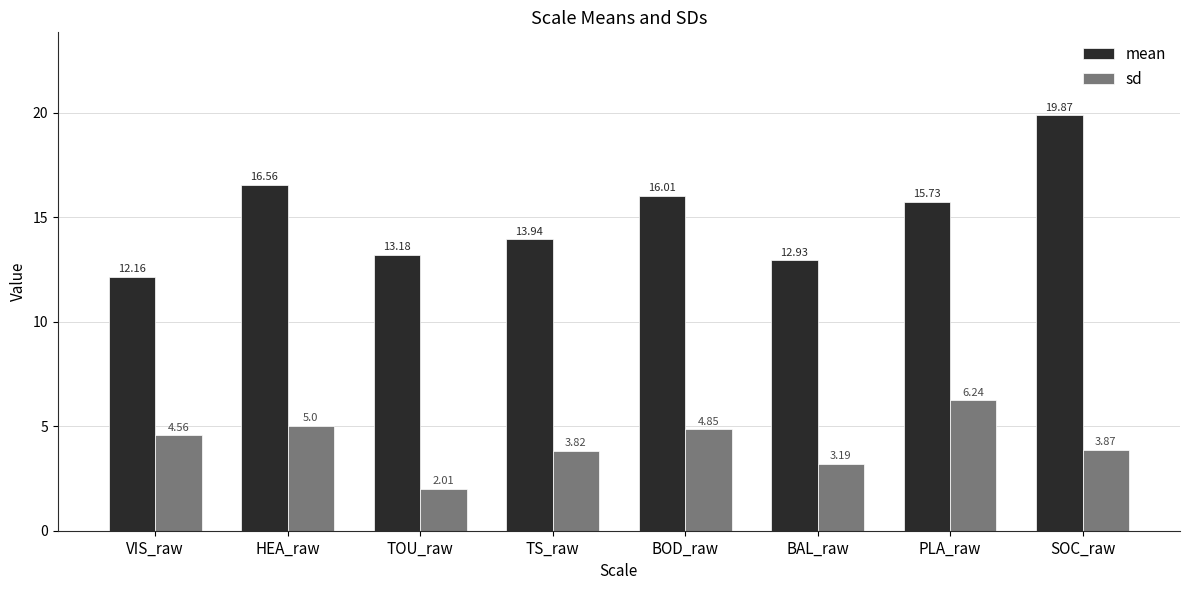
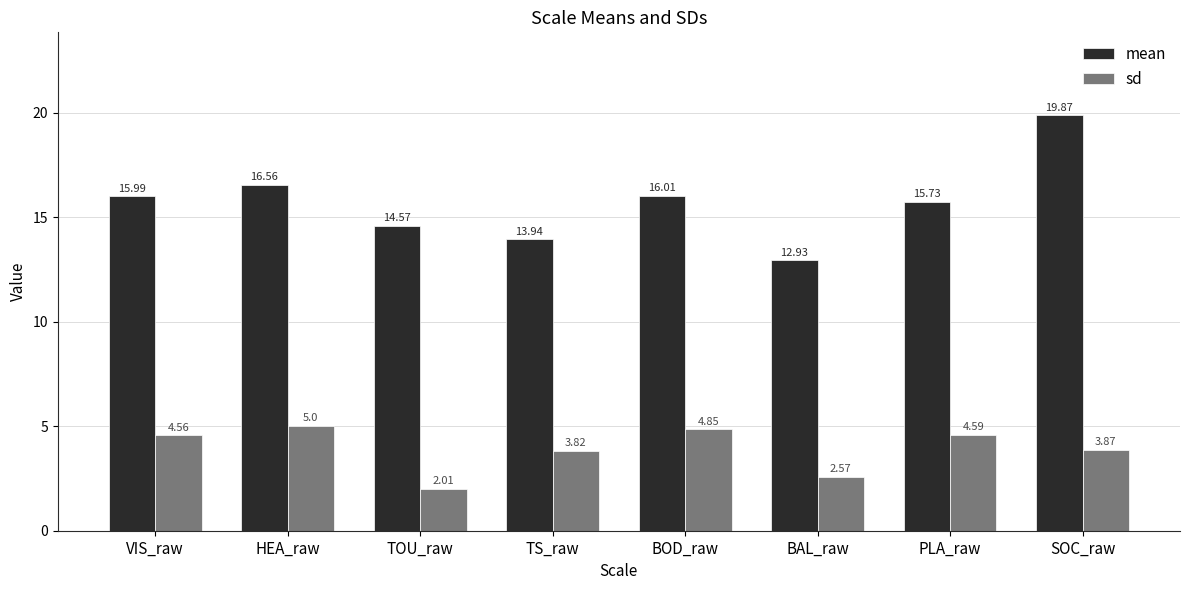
  {
    "mean": {
-     "VIS_raw": 12.16,
+     "VIS_raw": 15.99,
      "HEA_raw": 16.56,
-     "TOU_raw": 13.18,
+     "TOU_raw": 14.57,
      "TS_raw": 13.94,
      "BOD_raw": 16.01,
      "BAL_raw": 12.93,
      "PLA_raw": 15.73,
      "SOC_raw": 19.87
    },
    "sd": {
      "VIS_raw": 4.56,
      "HEA_raw": 5.0,
      "TOU_raw": 2.01,
      "TS_raw": 3.82,
      "BOD_raw": 4.85,
-     "BAL_raw": 3.19,
-     "PLA_raw": 6.24,
+     "BAL_raw": 2.57,
+     "PLA_raw": 4.59,
      "SOC_raw": 3.87
    }
  }
